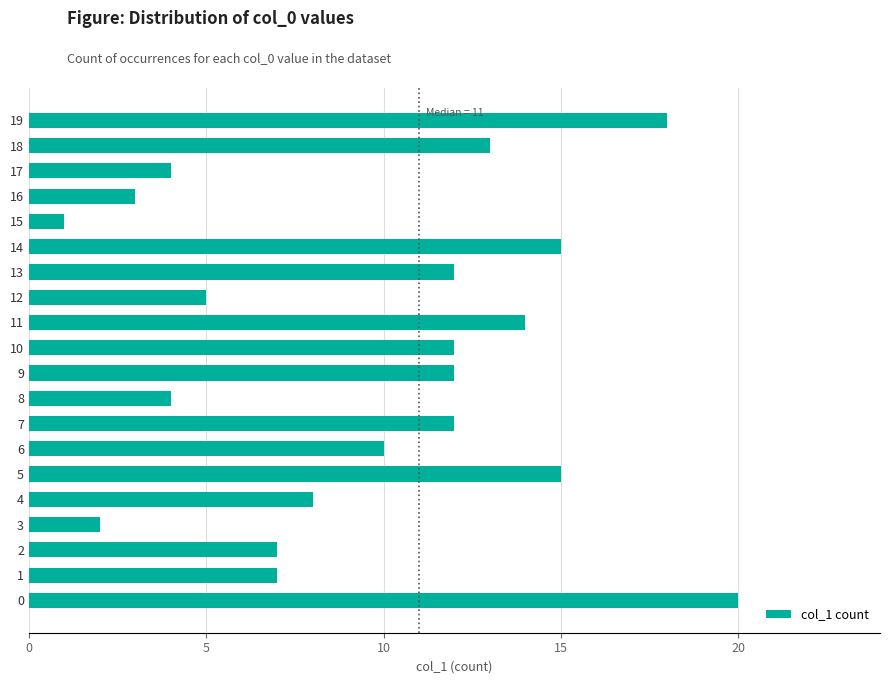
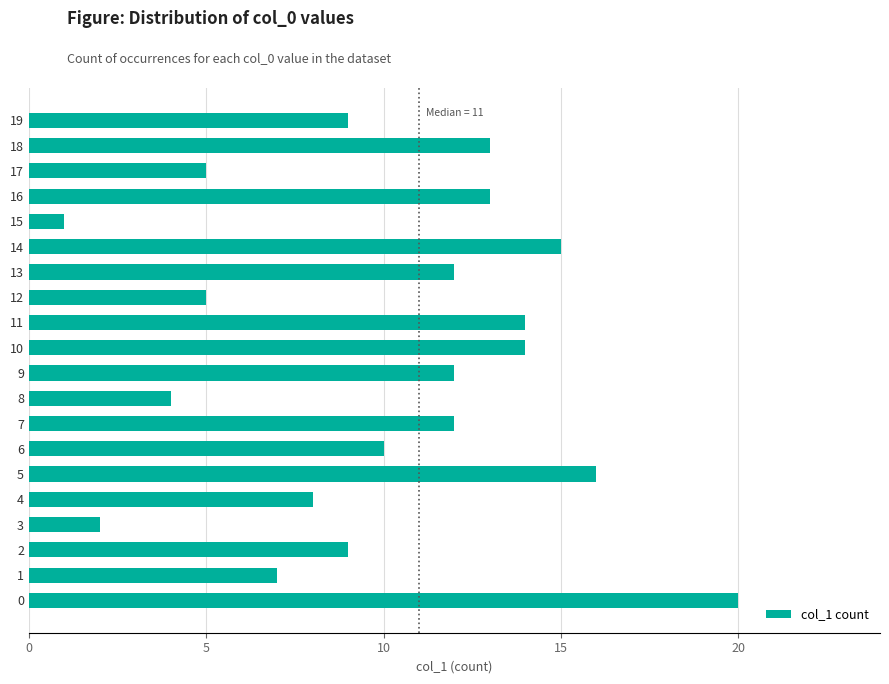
  {
-   "19": 18,
+   "19": 9,
    "18": 13,
-   "17": 4,
-   "16": 3,
+   "17": 5,
+   "16": 13,
    "15": 1,
    "14": 15,
    "13": 12,
    "12": 5,
    "11": 14,
-   "10": 12,
+   "10": 14,
    "9": 12,
    "8": 4,
    "7": 12,
    "6": 10,
-   "5": 15,
+   "5": 16,
    "4": 8,
    "3": 2,
-   "2": 7,
+   "2": 9,
    "1": 7,
    "0": 20
  }
